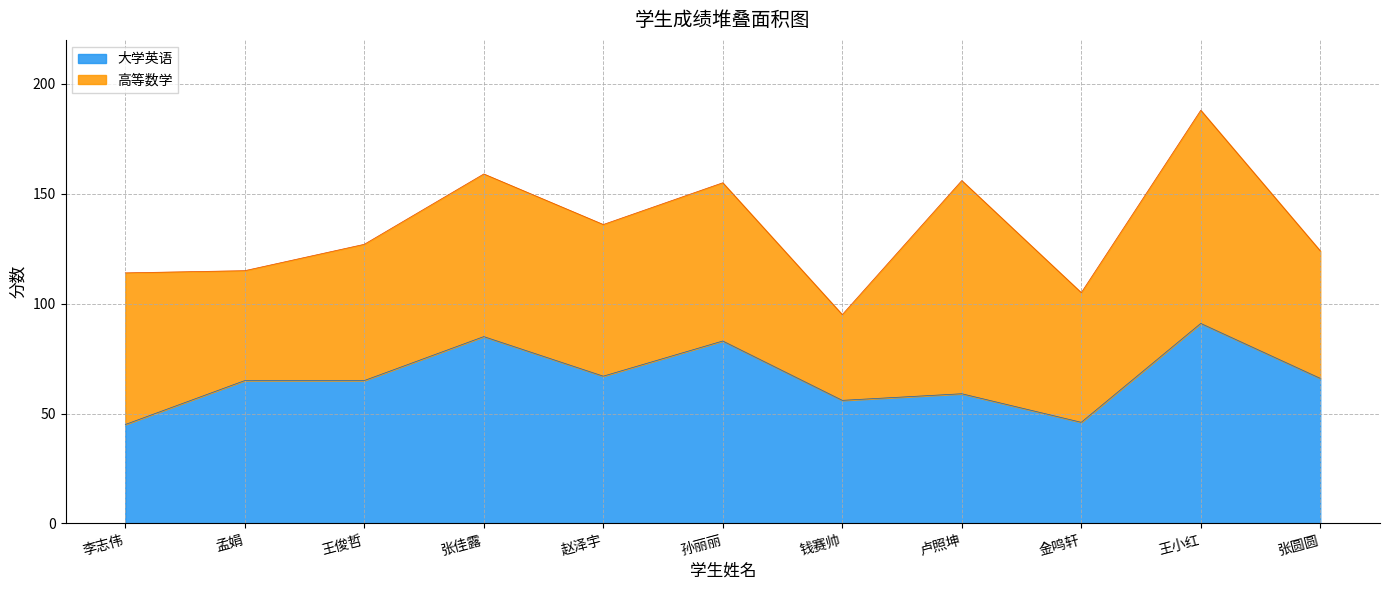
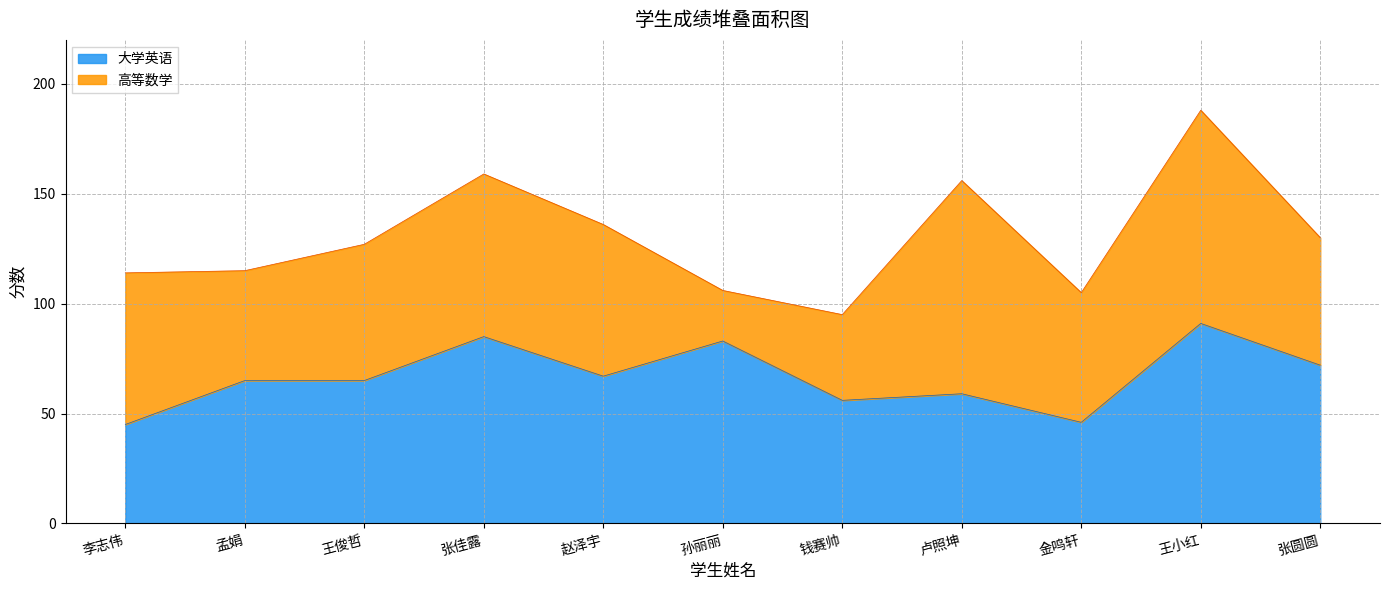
  {
    "大学英语": {
      "李志伟": 45,
      "孟娟": 65,
      "王俊哲": 65,
      "张佳露": 85,
      "赵泽宇": 67,
      "孙丽丽": 83,
      "钱赛帅": 56,
      "卢照坤": 59,
      "金鸣轩": 46,
      "王小红": 91,
-     "张圆圆": 66
+     "张圆圆": 72
    },
    "高等数学": {
      "李志伟": 69,
      "孟娟": 50,
      "王俊哲": 62,
      "张佳露": 74,
      "赵泽宇": 69,
-     "孙丽丽": 72,
+     "孙丽丽": 23,
      "钱赛帅": 39,
      "卢照坤": 97,
      "金鸣轩": 59,
      "王小红": 97,
      "张圆圆": 58
    }
  }
